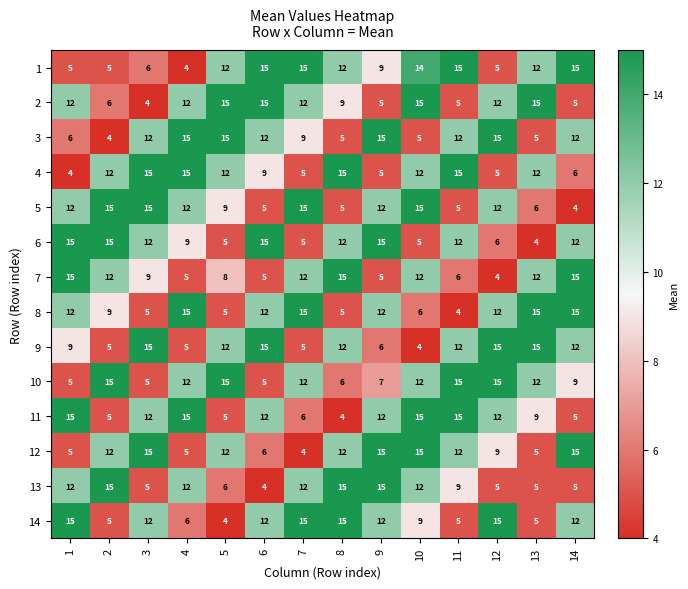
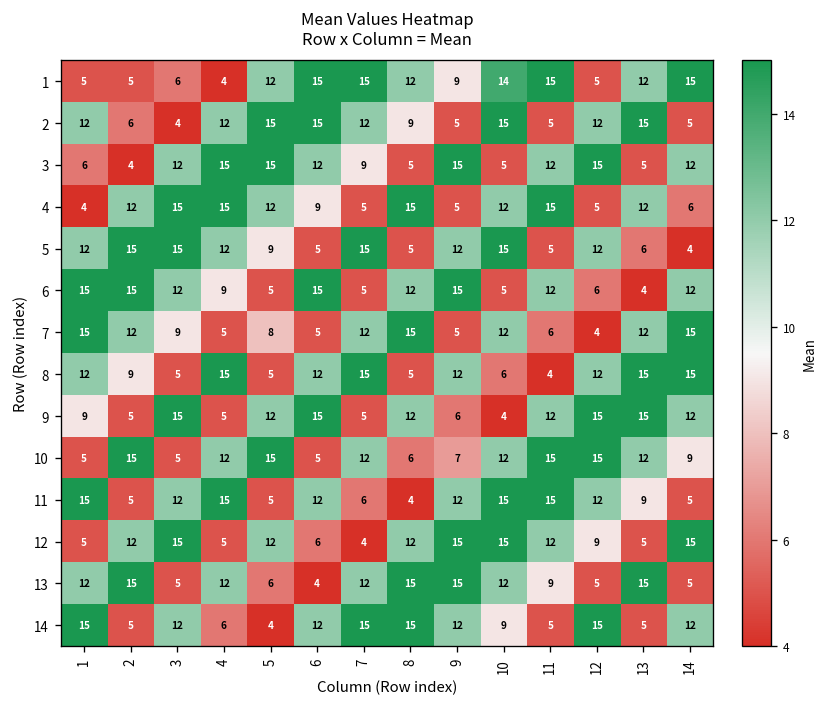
  {
    "1": {
      "1": 5,
      "2": 5,
      "3": 6,
      "4": 4,
      "5": 12,
      "6": 15,
      "7": 15,
      "8": 12,
      "9": 9,
      "10": 14,
      "11": 15,
      "12": 5,
      "13": 12,
      "14": 15
    },
    "2": {
      "1": 12,
      "2": 6,
      "3": 4,
      "4": 12,
      "5": 15,
      "6": 15,
      "7": 12,
      "8": 9,
      "9": 5,
      "10": 15,
      "11": 5,
      "12": 12,
      "13": 15,
      "14": 5
    },
    "3": {
      "1": 6,
      "2": 4,
      "3": 12,
      "4": 15,
      "5": 15,
      "6": 12,
      "7": 9,
      "8": 5,
      "9": 15,
      "10": 5,
      "11": 12,
      "12": 15,
      "13": 5,
      "14": 12
    },
    "4": {
      "1": 4,
      "2": 12,
      "3": 15,
      "4": 15,
      "5": 12,
      "6": 9,
      "7": 5,
      "8": 15,
      "9": 5,
      "10": 12,
      "11": 15,
      "12": 5,
      "13": 12,
      "14": 6
    },
    "5": {
      "1": 12,
      "2": 15,
      "3": 15,
      "4": 12,
      "5": 9,
      "6": 5,
      "7": 15,
      "8": 5,
      "9": 12,
      "10": 15,
      "11": 5,
      "12": 12,
      "13": 6,
      "14": 4
    },
    "6": {
      "1": 15,
      "2": 15,
      "3": 12,
      "4": 9,
      "5": 5,
      "6": 15,
      "7": 5,
      "8": 12,
      "9": 15,
      "10": 5,
      "11": 12,
      "12": 6,
      "13": 4,
      "14": 12
    },
    "7": {
      "1": 15,
      "2": 12,
      "3": 9,
      "4": 5,
      "5": 8,
      "6": 5,
      "7": 12,
      "8": 15,
      "9": 5,
      "10": 12,
      "11": 6,
      "12": 4,
      "13": 12,
      "14": 15
    },
    "8": {
      "1": 12,
      "2": 9,
      "3": 5,
      "4": 15,
      "5": 5,
      "6": 12,
      "7": 15,
      "8": 5,
      "9": 12,
      "10": 6,
      "11": 4,
      "12": 12,
      "13": 15,
      "14": 15
    },
    "9": {
      "1": 9,
      "2": 5,
      "3": 15,
      "4": 5,
      "5": 12,
      "6": 15,
      "7": 5,
      "8": 12,
      "9": 6,
      "10": 4,
      "11": 12,
      "12": 15,
      "13": 15,
      "14": 12
    },
    "10": {
      "1": 5,
      "2": 15,
      "3": 5,
      "4": 12,
      "5": 15,
      "6": 5,
      "7": 12,
      "8": 6,
      "9": 7,
      "10": 12,
      "11": 15,
      "12": 15,
      "13": 12,
      "14": 9
    },
    "11": {
      "1": 15,
      "2": 5,
      "3": 12,
      "4": 15,
      "5": 5,
      "6": 12,
      "7": 6,
      "8": 4,
      "9": 12,
      "10": 15,
      "11": 15,
      "12": 12,
      "13": 9,
      "14": 5
    },
    "12": {
      "1": 5,
      "2": 12,
      "3": 15,
      "4": 5,
      "5": 12,
      "6": 6,
      "7": 4,
      "8": 12,
      "9": 15,
      "10": 15,
      "11": 12,
      "12": 9,
      "13": 5,
      "14": 15
    },
    "13": {
      "1": 12,
      "2": 15,
      "3": 5,
      "4": 12,
      "5": 6,
      "6": 4,
      "7": 12,
      "8": 15,
      "9": 15,
      "10": 12,
      "11": 9,
      "12": 5,
-     "13": 5,
+     "13": 15,
      "14": 5
    },
    "14": {
      "1": 15,
      "2": 5,
      "3": 12,
      "4": 6,
      "5": 4,
      "6": 12,
      "7": 15,
      "8": 15,
      "9": 12,
      "10": 9,
      "11": 5,
      "12": 15,
      "13": 5,
      "14": 12
    }
  }
